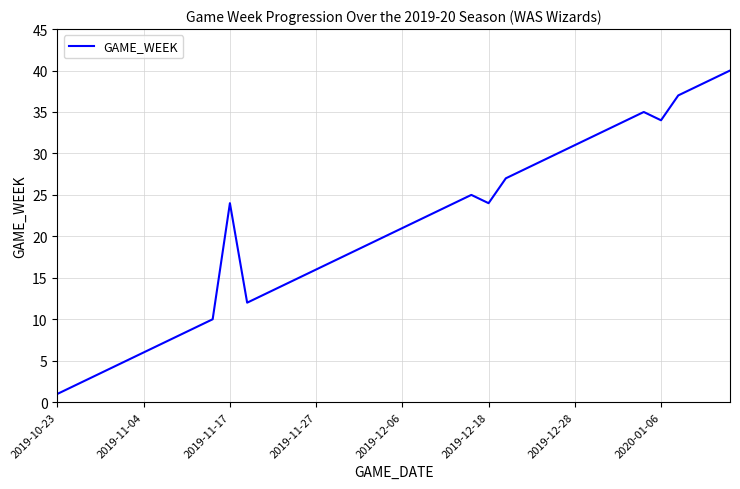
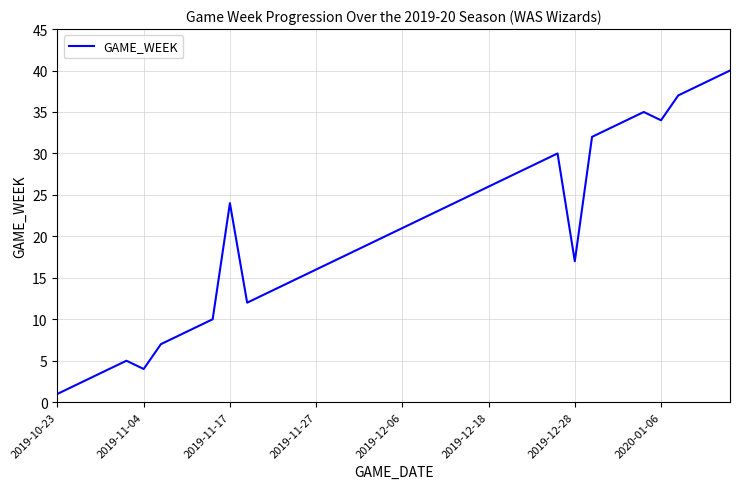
  {
    "2019-10-23": 1,
-   "2019-11-04": 6,
+   "2019-11-04": 4,
    "2019-11-17": 24,
    "2019-11-27": 16,
    "2019-12-06": 21,
-   "2019-12-18": 24,
-   "2019-12-28": 31,
+   "2019-12-18": 26,
+   "2019-12-28": 17,
    "2020-01-06": 34
  }
